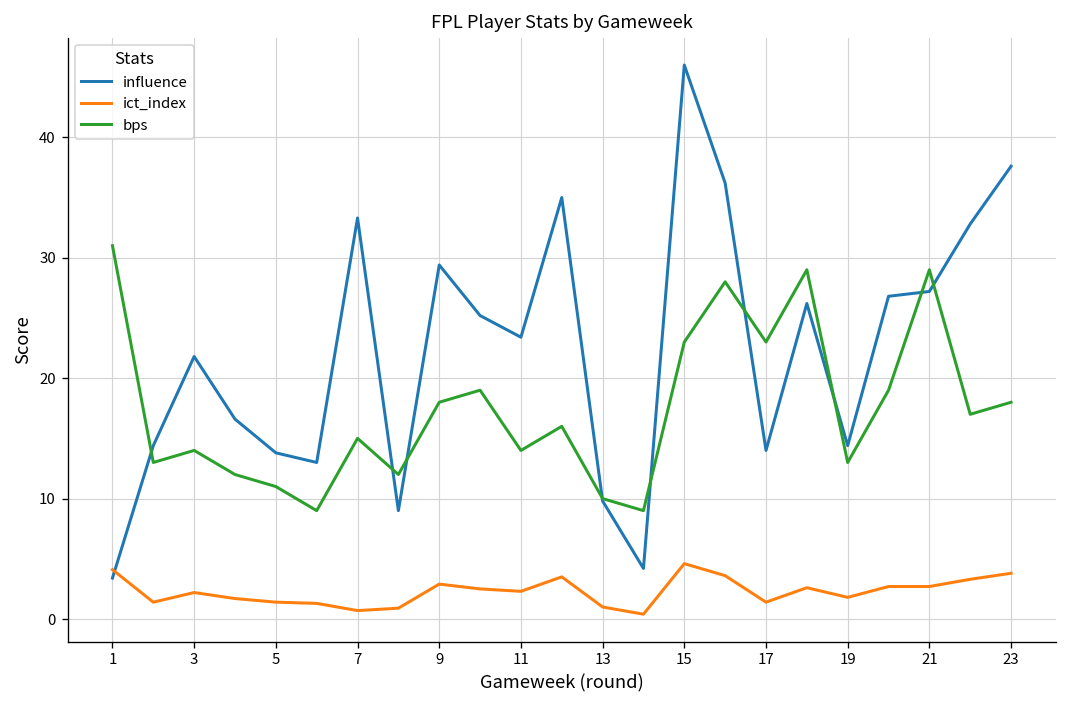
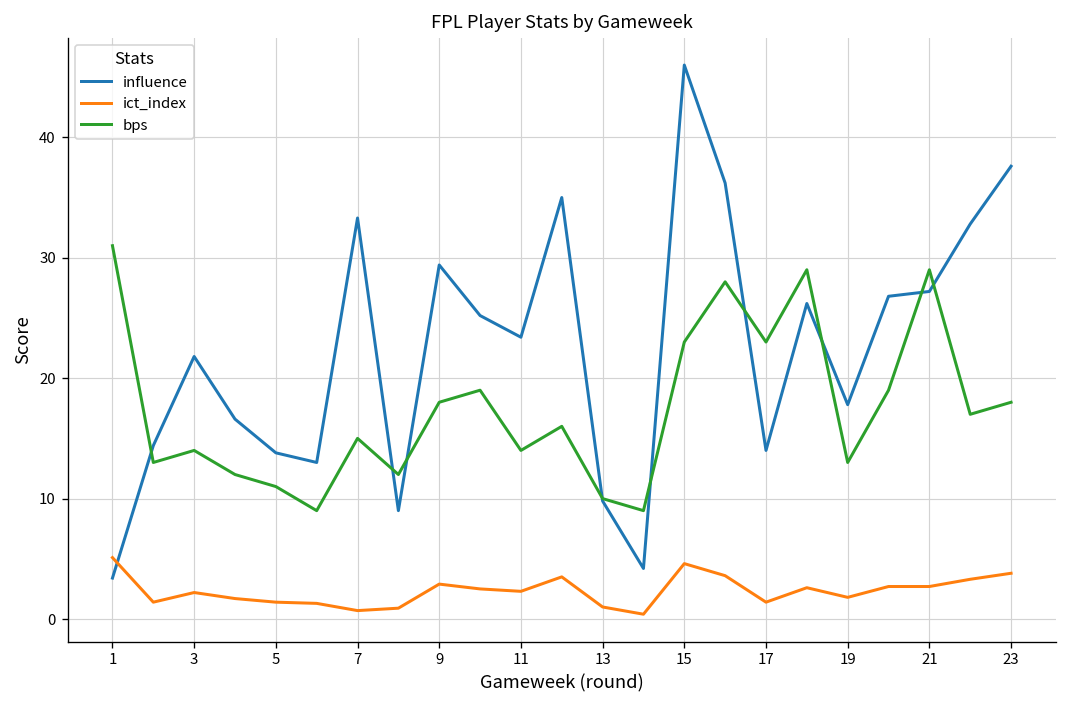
  {
    "influence": {
      "1": 3.4,
      "3": 21.8,
      "5": 13.8,
      "7": 33.3,
      "9": 29.4,
      "11": 23.4,
      "15": 46.0,
      "17": 14.0,
-     "19": 14.4,
+     "19": 17.8,
      "21": 27.2,
      "23": 37.6
    },
    "ict_index": {
-     "1": 4.1,
+     "1": 5.1,
      "3": 2.2,
      "5": 1.4,
      "7": 0.7,
      "9": 2.9,
      "11": 2.3,
      "13": 1.0,
      "15": 4.6,
      "17": 1.4,
      "19": 1.8,
      "21": 2.7,
      "23": 3.8
    },
    "bps": {
      "1": 31.0,
      "3": 14.0,
      "5": 11.0,
      "7": 15.0,
      "9": 18.0,
      "11": 14.0,
      "15": 23.0,
      "17": 23.0,
      "19": 13.0,
      "21": 29.0,
      "23": 18.0
    }
  }
